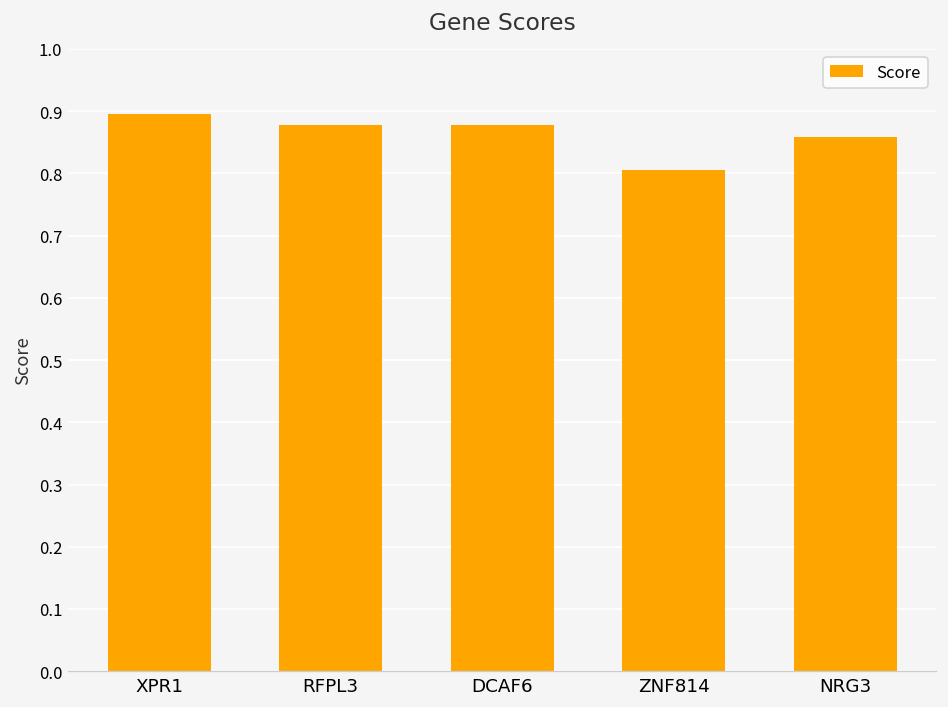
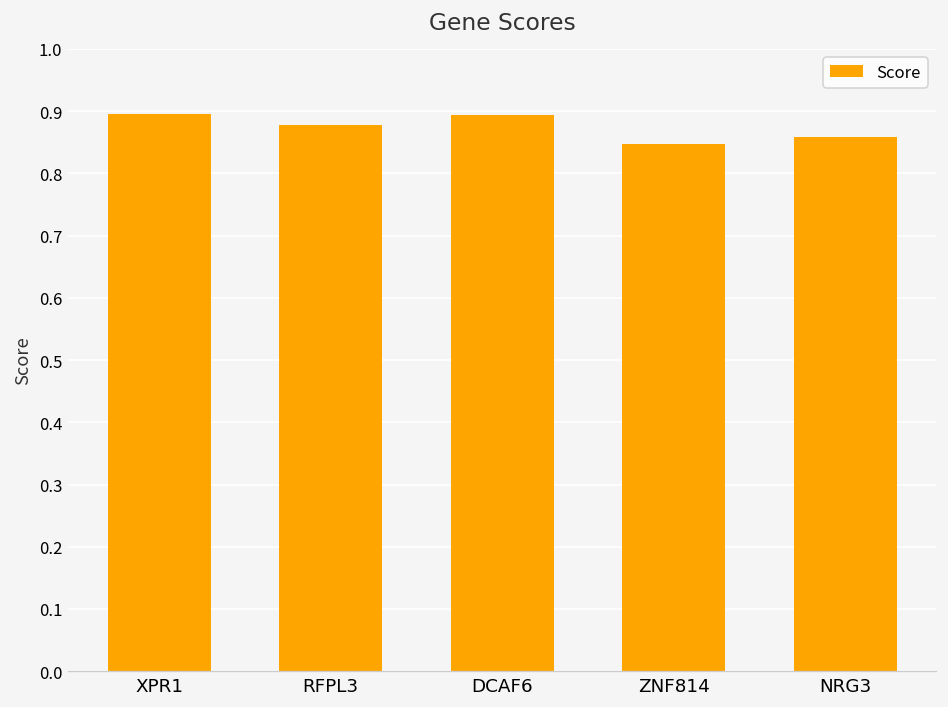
  {
    "XPR1": 0.90,
    "RFPL3": 0.88,
-   "DCAF6": 0.88,
-   "ZNF814": 0.81,
+   "DCAF6": 0.89,
+   "ZNF814": 0.85,
    "NRG3": 0.86
  }
